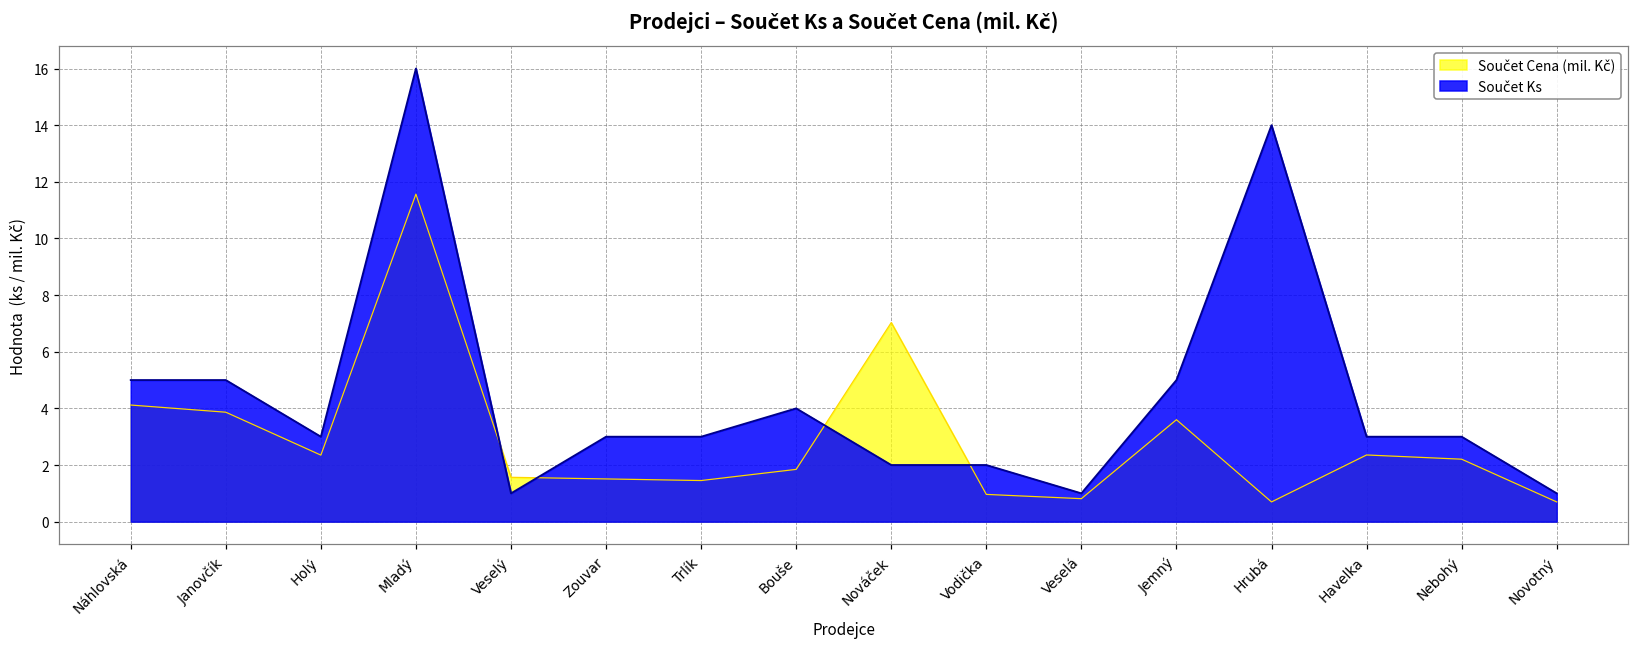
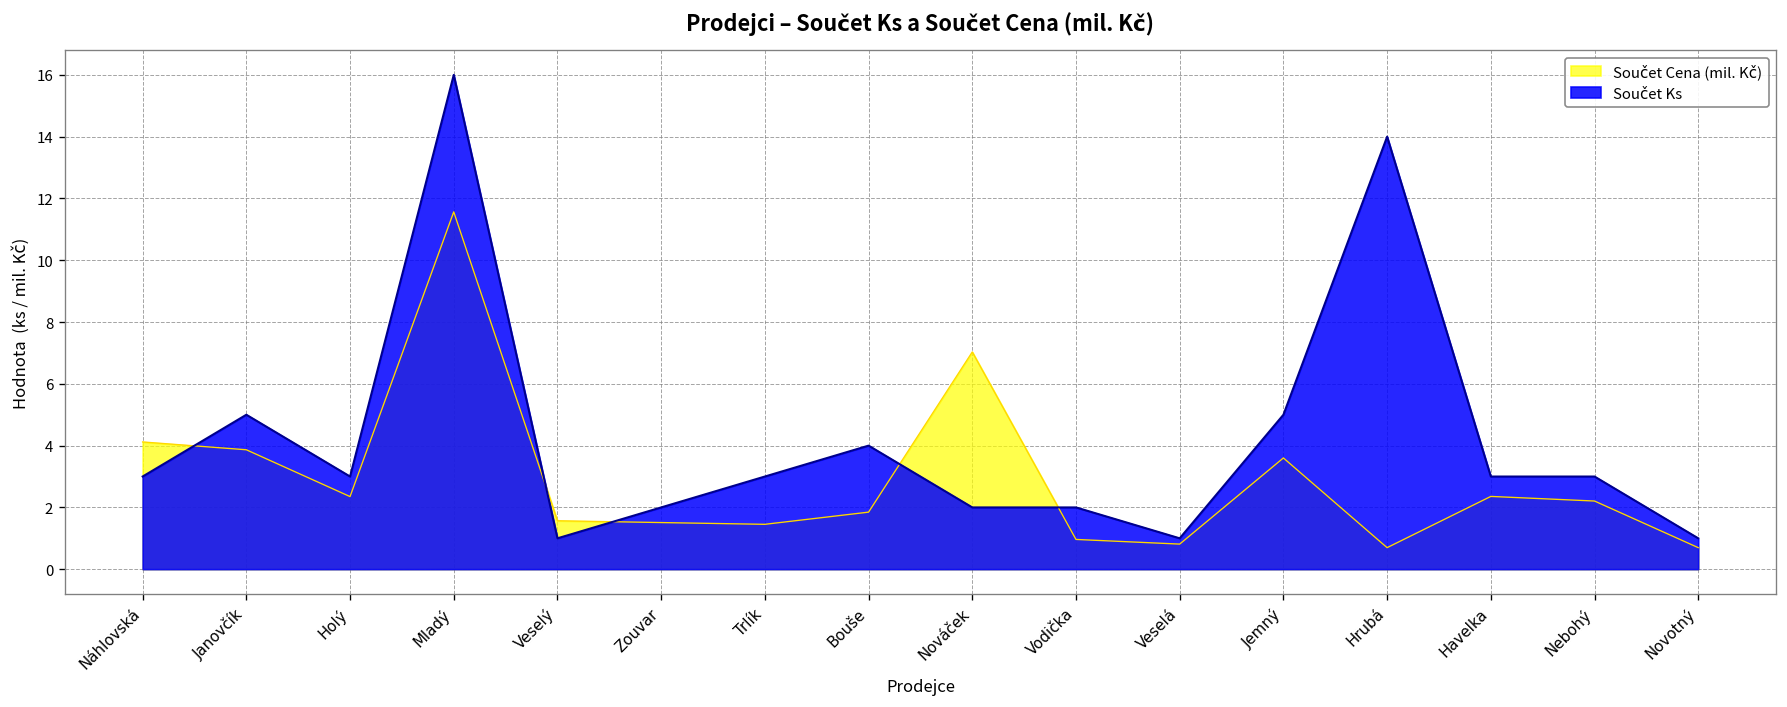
  {
    "Součet Cena (mil. Kč)": {
      "Náhlovská": 4.1,
      "Janovčík": 3.9,
      "Holý": 2.4,
      "Mladý": 11.6,
      "Veselý": 1.6,
      "Zouvar": 1.5,
      "Trlík": 1.5,
      "Bouše": 1.8,
      "Nováček": 7,
      "Vodička": 1,
      "Veselá": 0.8,
      "Jemný": 3.6,
      "Hrubá": 0.7,
      "Havelka": 2.4,
      "Nebohý": 2.2,
      "Novotný": 0.7
    },
    "Součet Ks": {
-     "Náhlovská": 5,
+     "Náhlovská": 3,
      "Janovčík": 5,
      "Holý": 3,
      "Mladý": 16,
      "Veselý": 1,
-     "Zouvar": 3,
+     "Zouvar": 2,
      "Trlík": 3,
      "Bouše": 4,
      "Nováček": 2,
      "Vodička": 2,
      "Veselá": 1,
      "Jemný": 5,
      "Hrubá": 14,
      "Havelka": 3,
      "Nebohý": 3,
      "Novotný": 1
    }
  }
